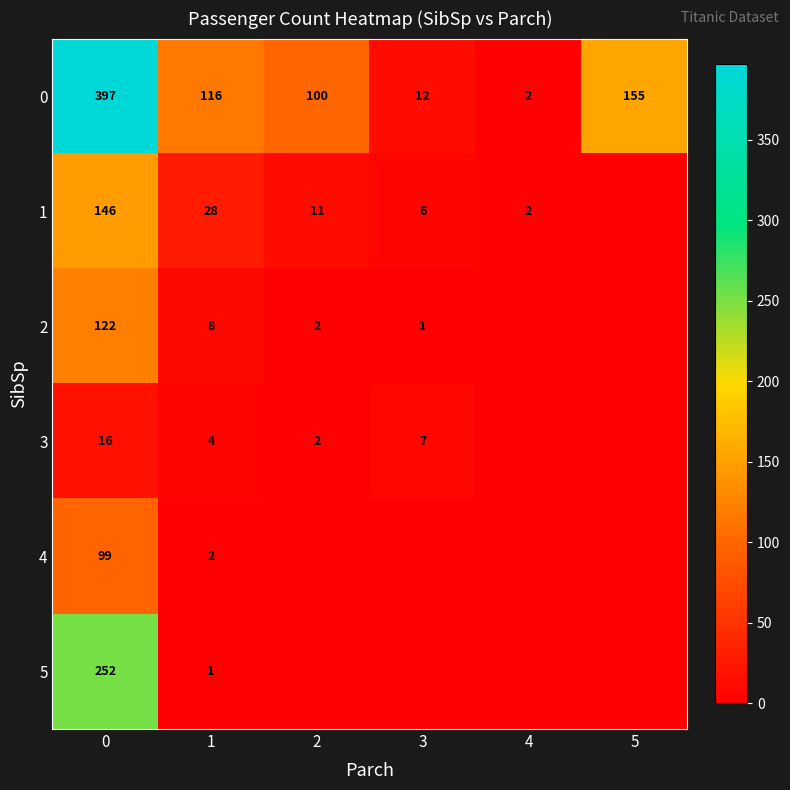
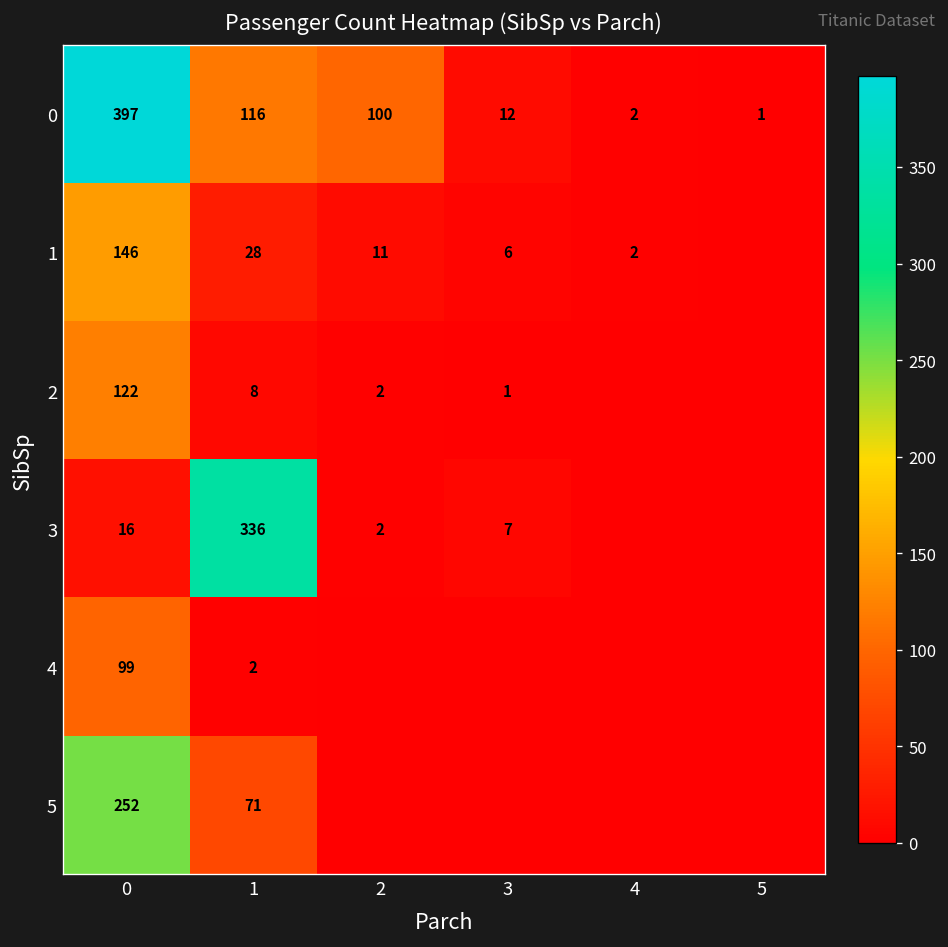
  {
    "0": {
      "0": 397,
      "1": 116,
      "2": 100,
      "3": 12,
      "4": 2,
-     "5": 155
+     "5": 1
    },
    "1": {
      "0": 146,
      "1": 28,
      "2": 11,
      "3": 6,
      "4": 2
    },
    "2": {
      "0": 122,
      "1": 8,
      "2": 2,
      "3": 1
    },
    "3": {
      "0": 16,
-     "1": 4,
+     "1": 336,
      "2": 2,
      "3": 7
    },
    "4": {
      "0": 99,
      "1": 2
    },
    "5": {
      "0": 252,
-     "1": 1
+     "1": 71
    }
  }
